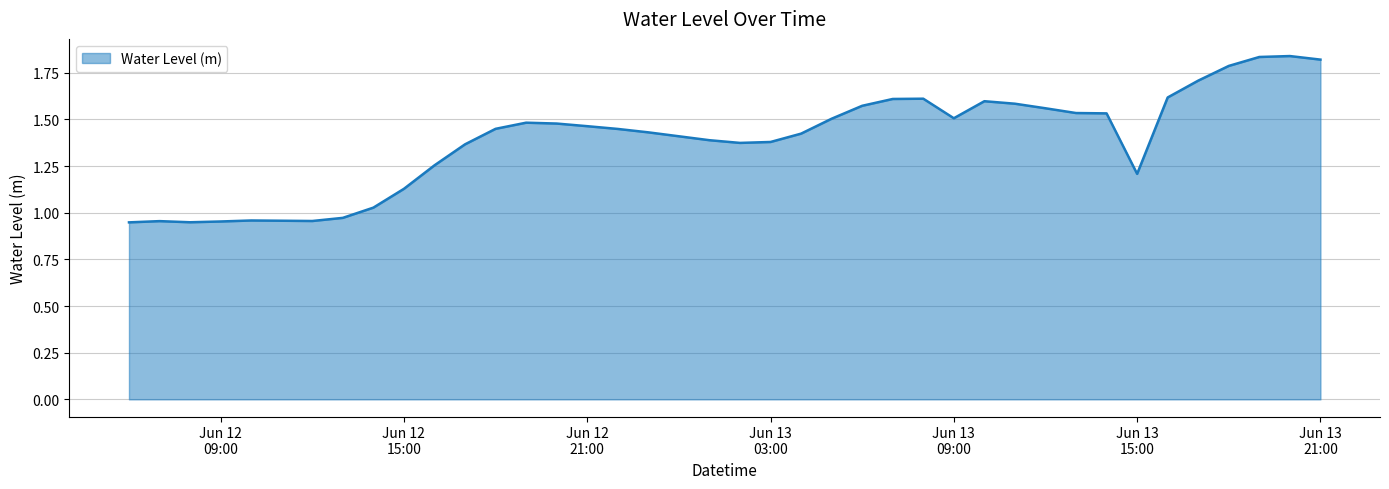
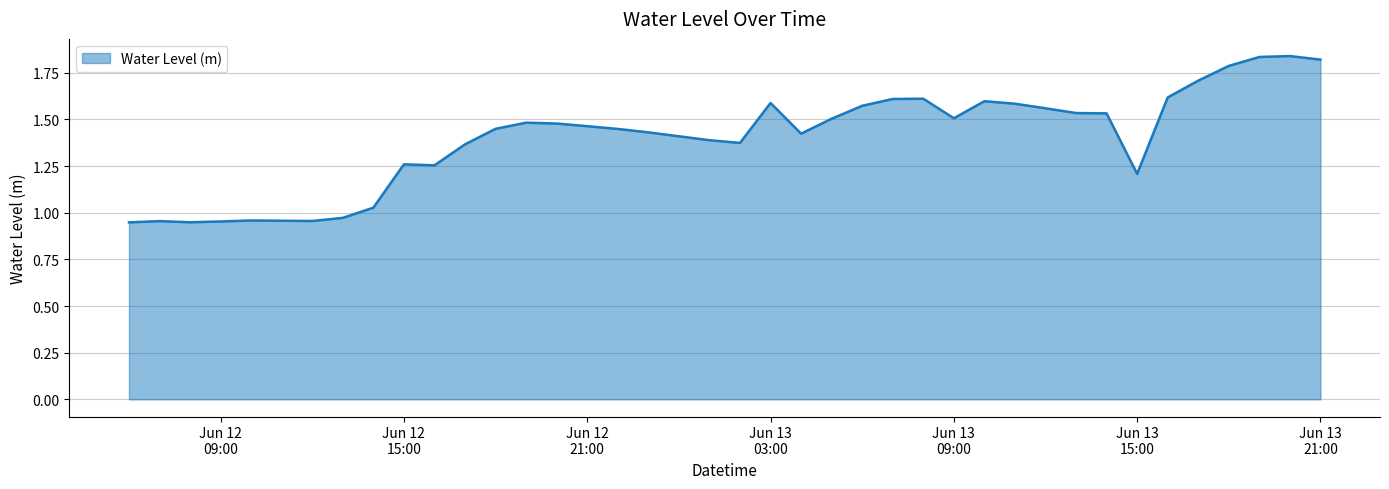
  {
    "Jun 12 09:00": 0.95,
-   "Jun 12 15:00": 1.13,
+   "Jun 12 15:00": 1.26,
    "Jun 12 21:00": 1.46,
-   "Jun 13 03:00": 1.38,
+   "Jun 13 03:00": 1.59,
    "Jun 13 09:00": 1.51,
    "Jun 13 15:00": 1.21,
    "Jun 13 21:00": 1.82
  }
